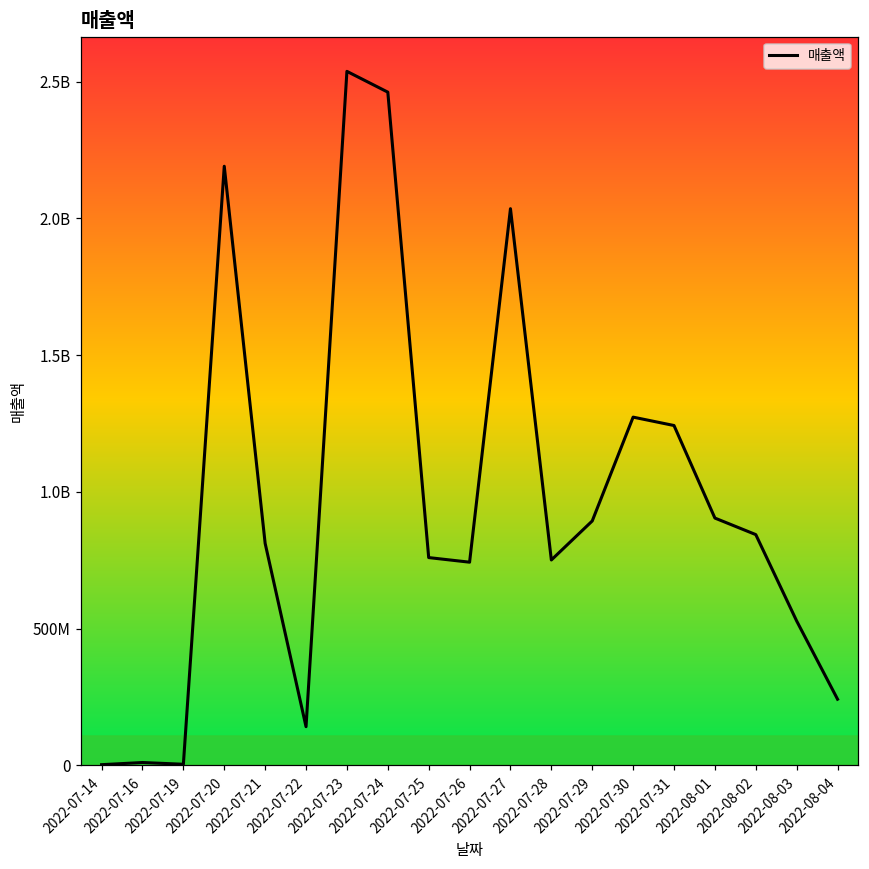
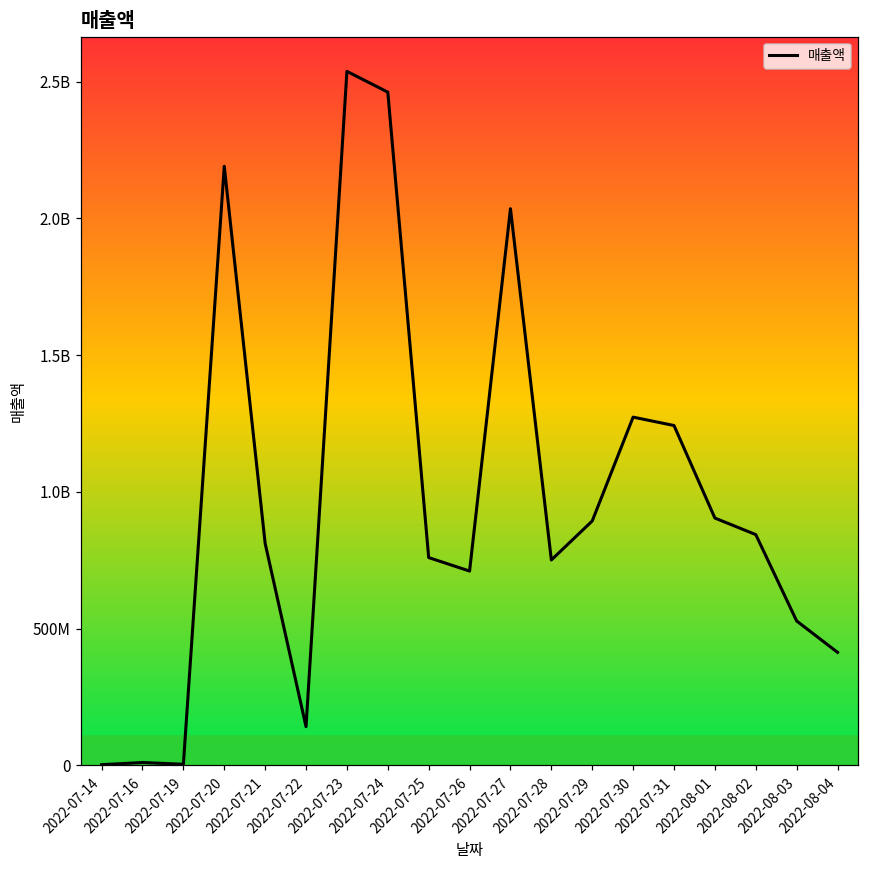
  {
    "2022-07-20": 2190000000,
    "2022-07-21": 810000000,
    "2022-07-22": 140000000,
    "2022-07-23": 2540000000,
    "2022-07-24": 2460000000,
    "2022-07-25": 760000000,
-   "2022-07-26": 740000000,
+   "2022-07-26": 710000000,
    "2022-07-27": 2040000000,
    "2022-07-28": 750000000,
    "2022-07-29": 890000000,
    "2022-07-30": 1270000000,
    "2022-07-31": 1240000000,
    "2022-08-01": 900000000,
    "2022-08-02": 840000000,
    "2022-08-03": 530000000,
-   "2022-08-04": 240000000
+   "2022-08-04": 410000000
  }
